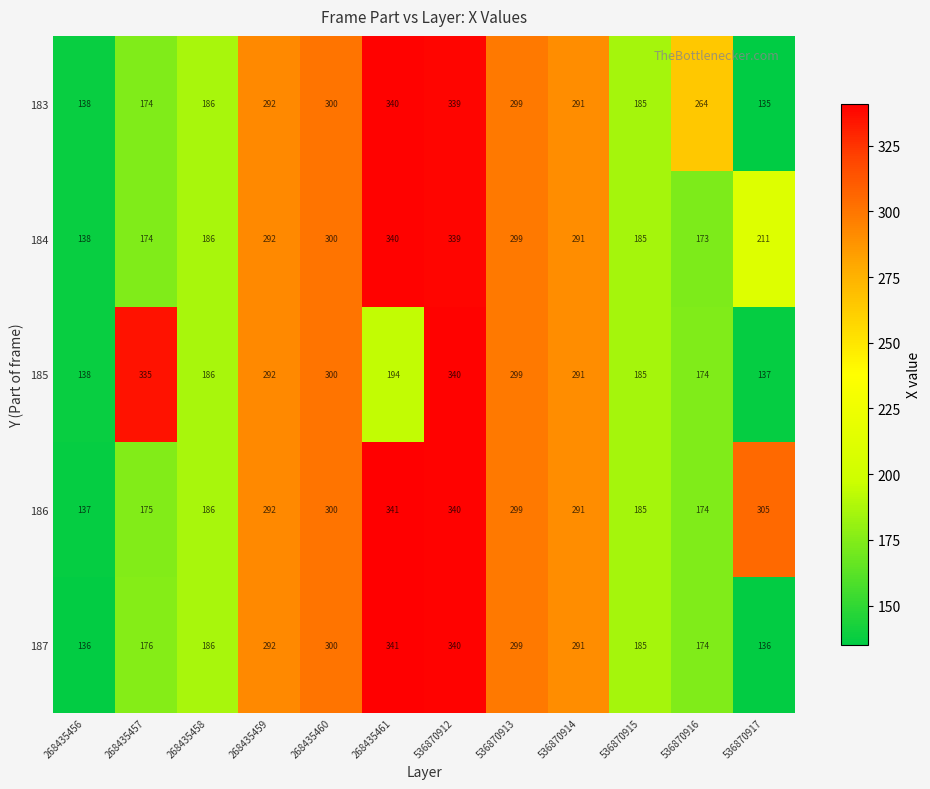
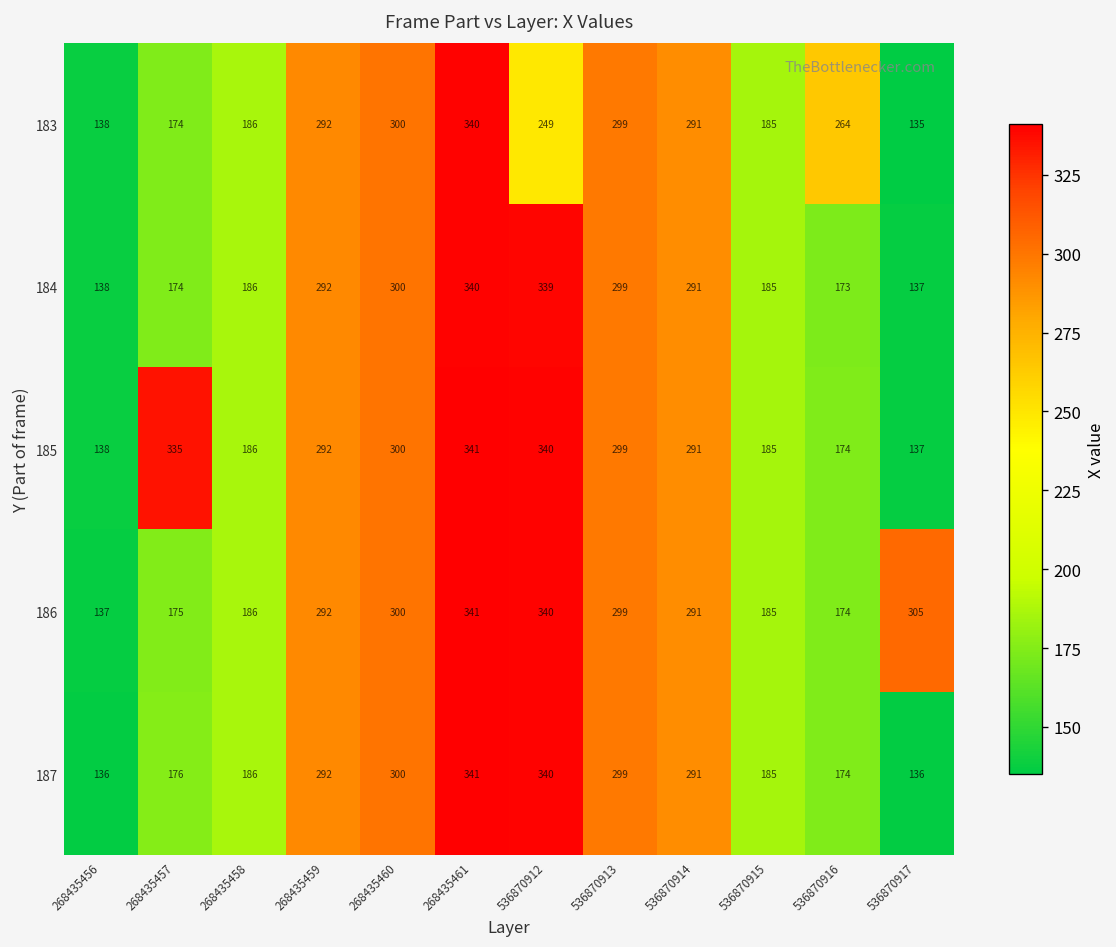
  {
    "183": {
      "268435456": 138,
      "268435457": 174,
      "268435458": 186,
      "268435459": 292,
      "268435460": 300,
      "268435461": 340,
-     "536870912": 339,
+     "536870912": 249,
      "536870913": 299,
      "536870914": 291,
      "536870915": 185,
      "536870917": 135
    },
    "184": {
      "268435456": 138,
      "268435457": 174,
      "268435458": 186,
      "268435459": 292,
      "268435460": 300,
      "268435461": 340,
      "536870912": 339,
      "536870913": 299,
      "536870914": 291,
      "536870915": 185,
      "536870916": 173,
-     "536870917": 211
+     "536870917": 137
    },
    "185": {
      "268435456": 138,
      "268435457": 335,
      "268435458": 186,
      "268435459": 292,
      "268435460": 300,
-     "268435461": 194,
+     "268435461": 341,
      "536870912": 340,
      "536870913": 299,
      "536870914": 291,
      "536870915": 185,
      "536870916": 174,
      "536870917": 137
    },
    "186": {
      "268435456": 137,
      "268435457": 175,
      "268435458": 186,
      "268435459": 292,
      "268435460": 300,
      "268435461": 341,
      "536870912": 340,
      "536870913": 299,
      "536870914": 291,
      "536870915": 185,
      "536870916": 174,
      "536870917": 305
    },
    "187": {
      "268435456": 136,
      "268435457": 176,
      "268435458": 186,
      "268435459": 292,
      "268435460": 300,
      "268435461": 341,
      "536870912": 340,
      "536870913": 299,
      "536870914": 291,
      "536870915": 185,
      "536870916": 174,
      "536870917": 136
    }
  }
